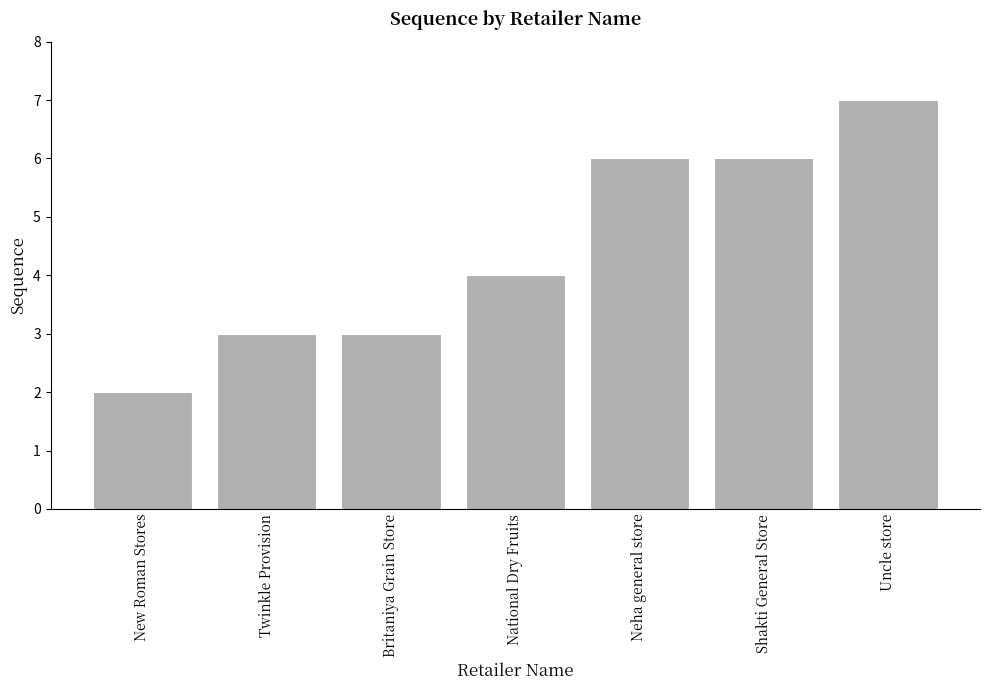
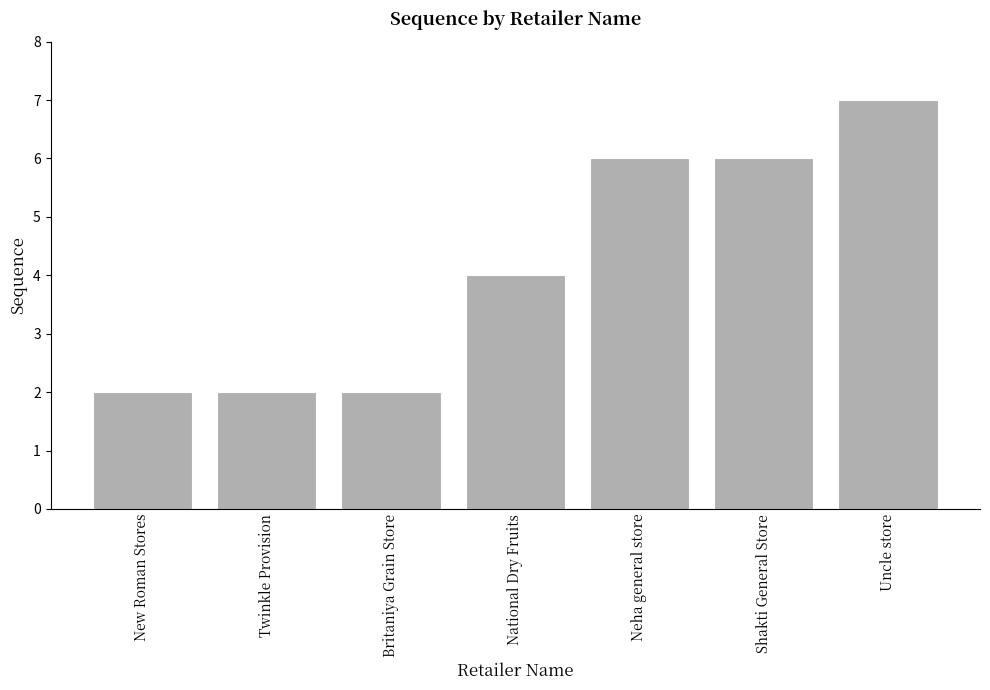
  {
    "New Roman Stores": 2,
-   "Twinkle Provision": 3,
-   "Britaniya Grain Store": 3,
+   "Twinkle Provision": 2,
+   "Britaniya Grain Store": 2,
    "National Dry Fruits": 4,
    "Neha general store": 6,
    "Shakti General Store": 6,
    "Uncle store": 7
  }
